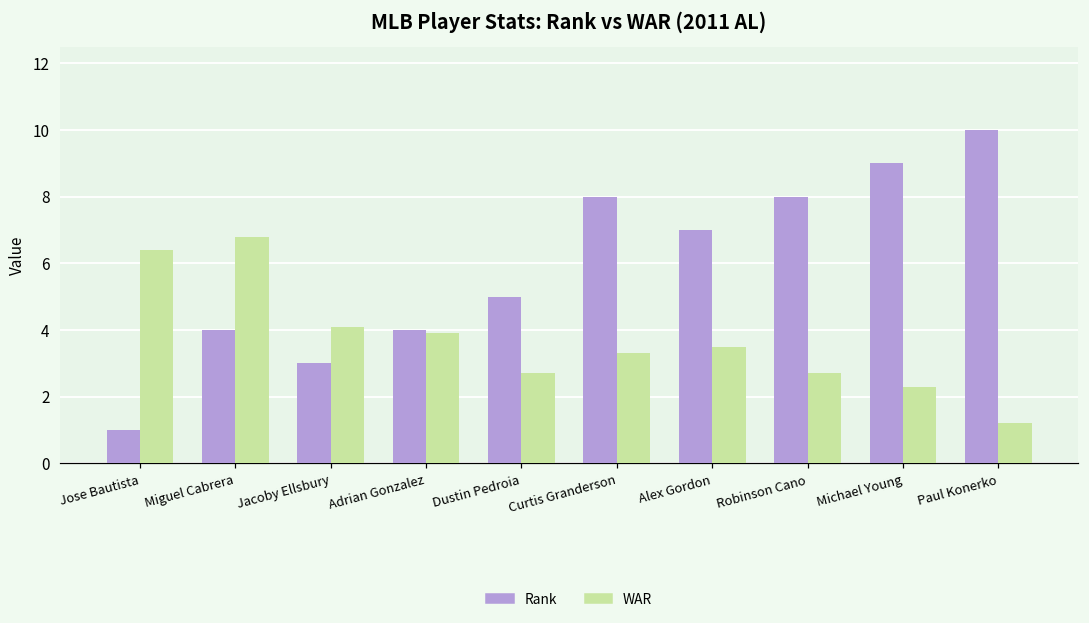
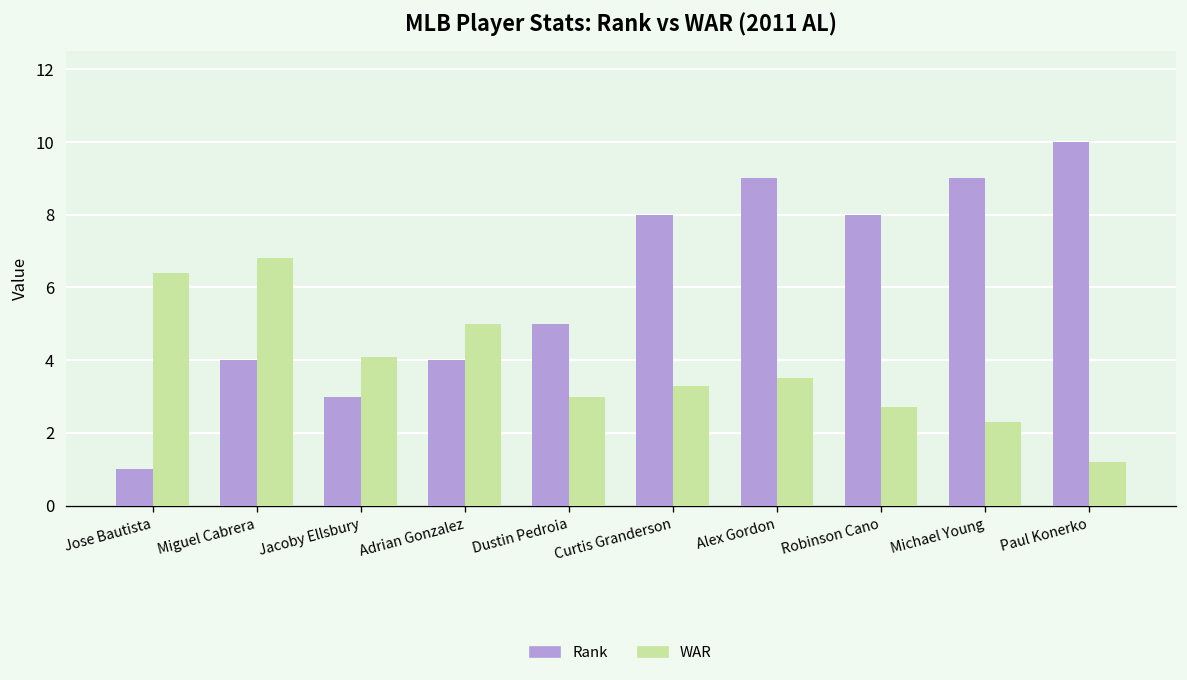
  {
    "Rank": {
      "Jose Bautista": 1,
      "Miguel Cabrera": 4,
      "Jacoby Ellsbury": 3,
      "Adrian Gonzalez": 4,
      "Dustin Pedroia": 5,
      "Curtis Granderson": 8,
-     "Alex Gordon": 7,
+     "Alex Gordon": 9,
      "Robinson Cano": 8,
      "Michael Young": 9,
      "Paul Konerko": 10
    },
    "WAR": {
      "Jose Bautista": 6.4,
      "Miguel Cabrera": 6.8,
      "Jacoby Ellsbury": 4.1,
-     "Adrian Gonzalez": 3.9,
-     "Dustin Pedroia": 2.7,
+     "Adrian Gonzalez": 5.0,
+     "Dustin Pedroia": 3.0,
      "Curtis Granderson": 3.3,
      "Alex Gordon": 3.5,
      "Robinson Cano": 2.7,
      "Michael Young": 2.3,
      "Paul Konerko": 1.2
    }
  }
